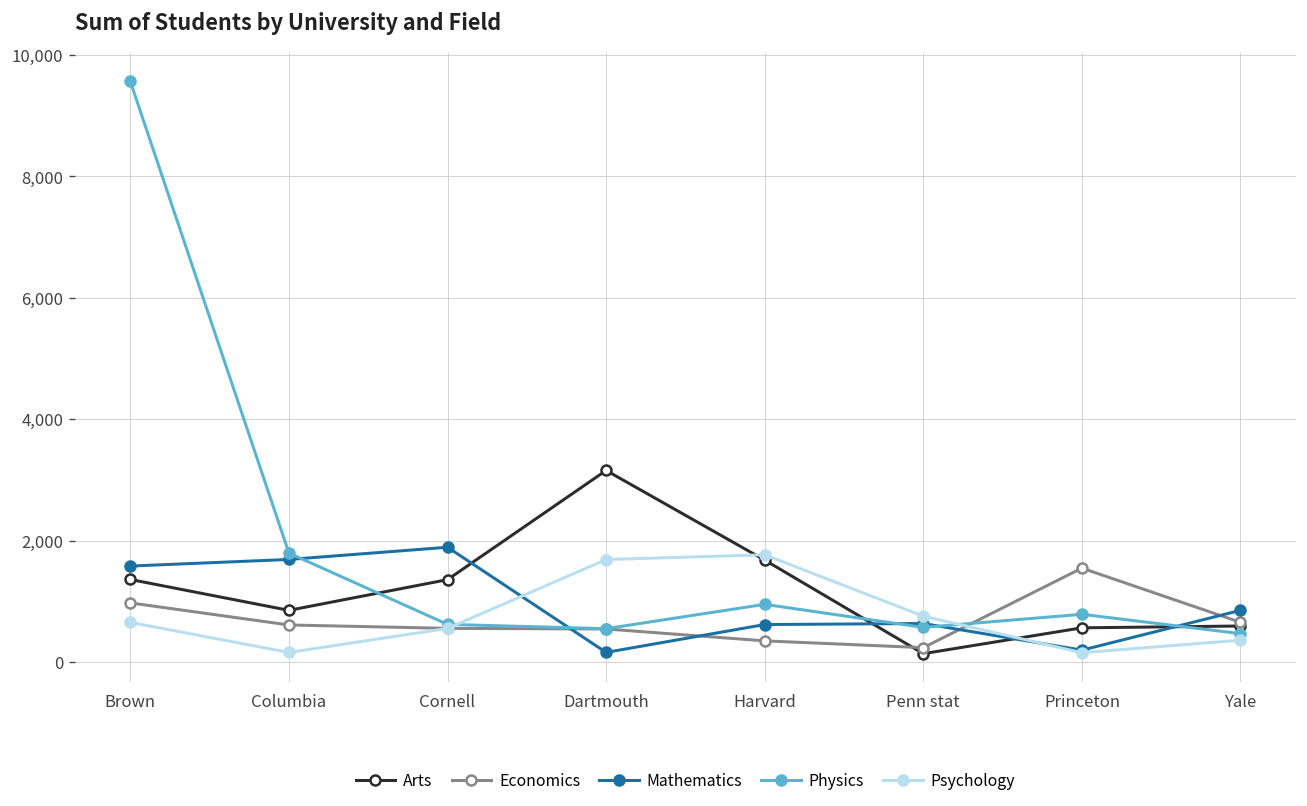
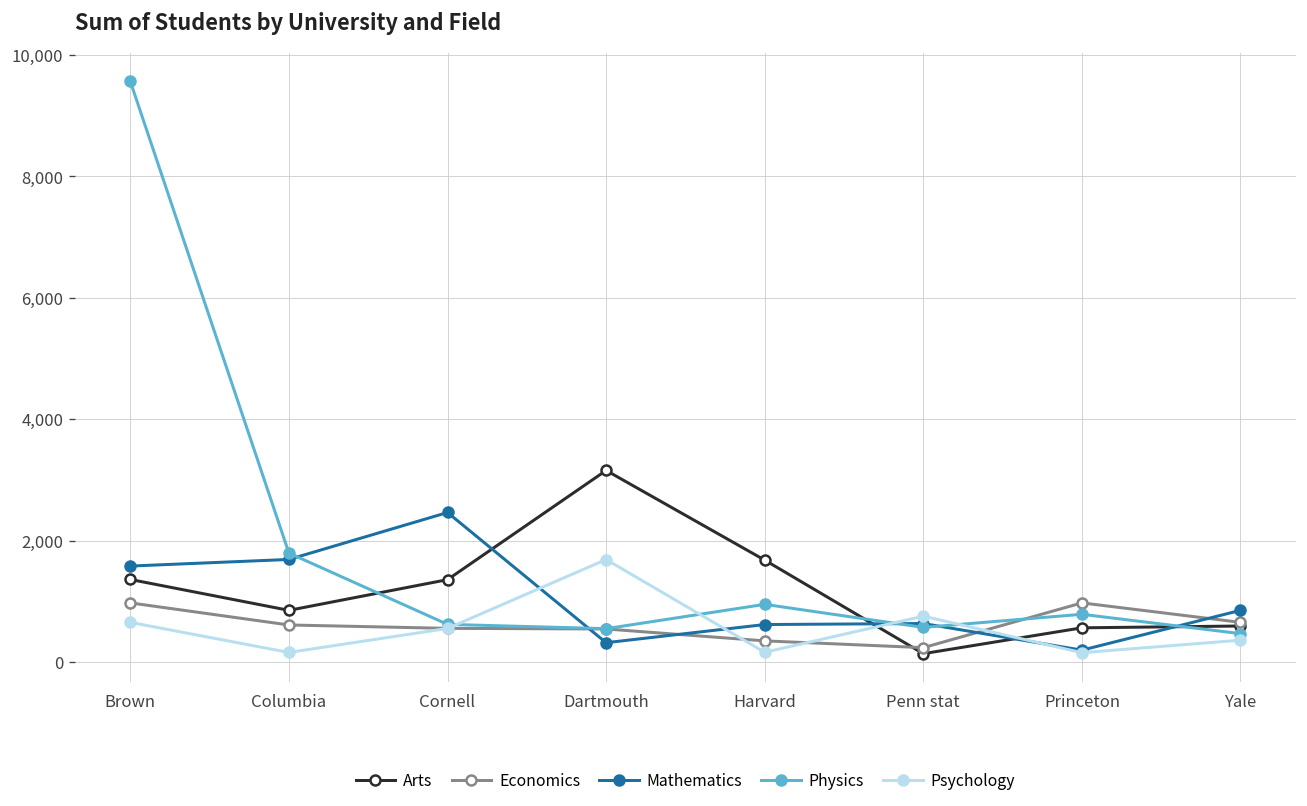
  {
    "Arts": {
      "Brown": "1,400",
      "Columbia": "800",
      "Cornell": "1,400",
      "Dartmouth": "3,200",
      "Harvard": "1,700",
      "Penn stat": "100",
      "Princeton": "600",
      "Yale": "600"
    },
    "Economics": {
      "Brown": "1,000",
      "Columbia": "600",
      "Harvard": "300",
      "Penn stat": "200",
-     "Princeton": "1,500",
+     "Princeton": "1,000",
      "Yale": "700"
    },
    "Mathematics": {
      "Brown": "1,600",
      "Columbia": "1,700",
-     "Cornell": "1,900",
-     "Dartmouth": "200",
+     "Cornell": "2,500",
+     "Dartmouth": "300",
      "Harvard": "600",
      "Penn stat": "600",
      "Yale": "800"
    },
    "Physics": {
      "Brown": "9,600",
      "Columbia": "1,800",
      "Cornell": "600",
      "Harvard": "900",
      "Penn stat": "600",
      "Princeton": "800",
      "Yale": "500"
    },
    "Psychology": {
      "Brown": "700",
      "Columbia": "200",
      "Dartmouth": "1,700",
-     "Harvard": "1,800",
+     "Harvard": "200",
      "Penn stat": "800",
      "Yale": "400"
    }
  }
